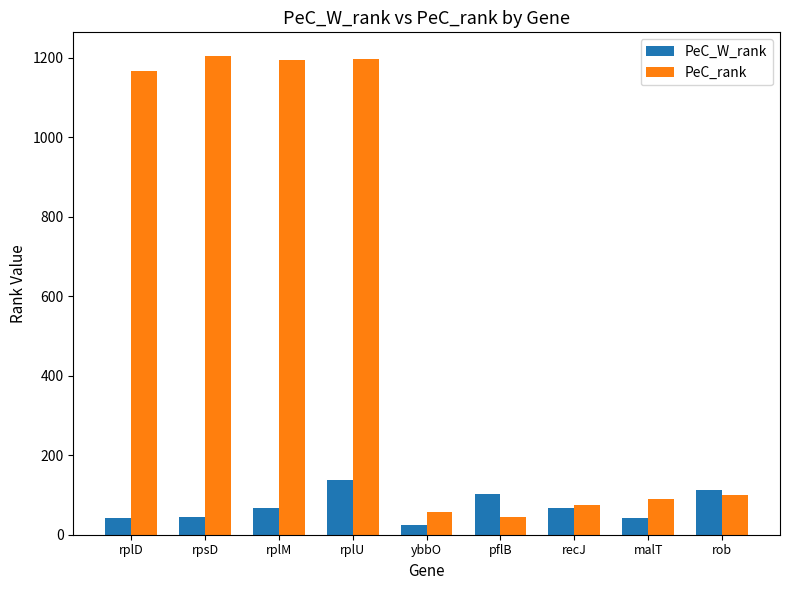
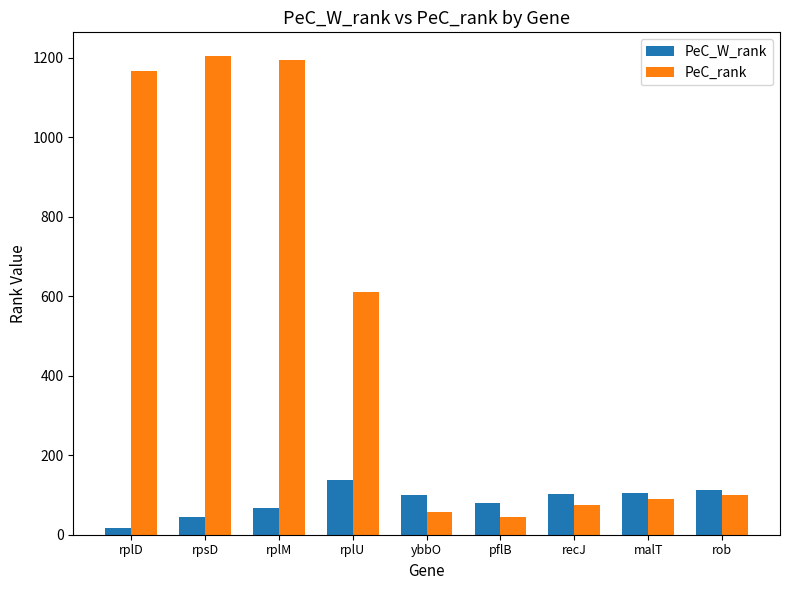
  {
    "PeC_W_rank": {
-     "rplD": 40,
+     "rplD": 20,
      "rpsD": 50,
      "rplM": 70,
      "rplU": 140,
-     "ybbO": 20,
-     "pflB": 100,
-     "recJ": 70,
-     "malT": 40,
+     "ybbO": 100,
+     "pflB": 80,
+     "recJ": 100,
+     "malT": 100,
      "rob": 110
    },
    "PeC_rank": {
      "rplD": 1170,
      "rpsD": 1200,
      "rplM": 1200,
-     "rplU": 1200,
+     "rplU": 610,
      "ybbO": 60,
      "pflB": 50,
      "recJ": 70,
      "malT": 90,
      "rob": 100
    }
  }
